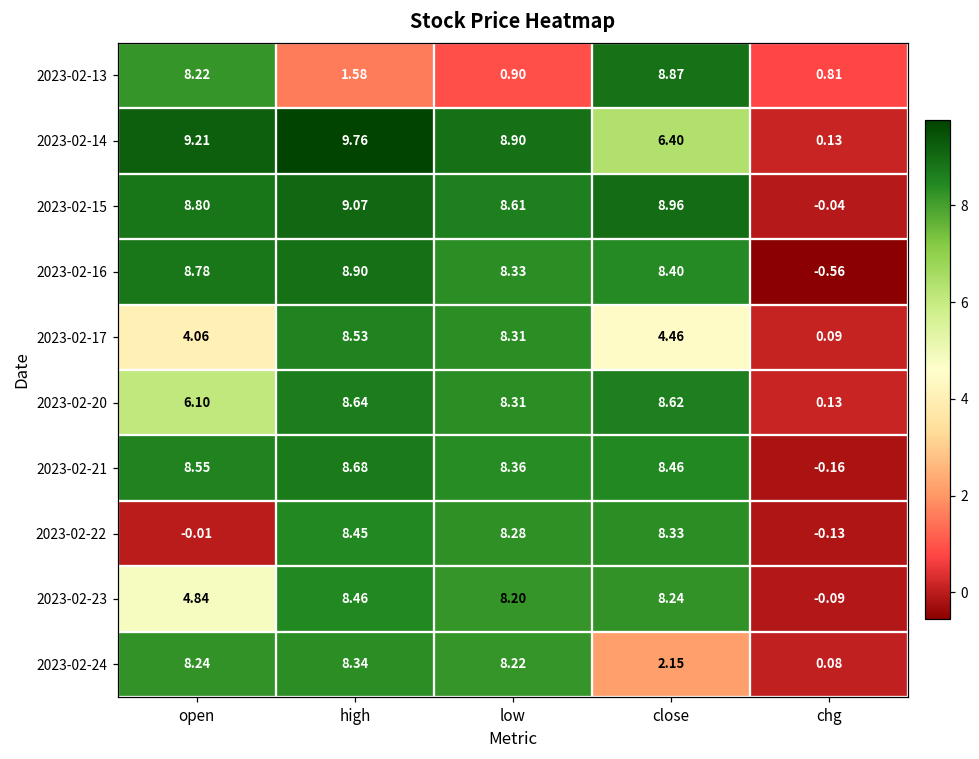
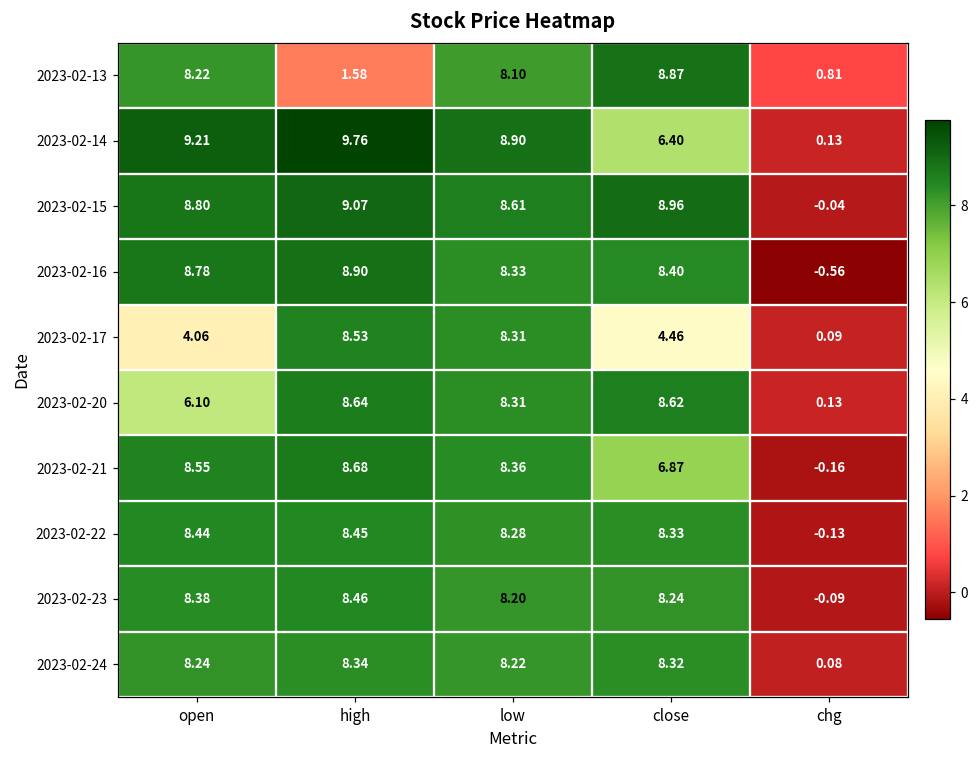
  {
    "2023-02-13": {
      "open": 8.22,
      "high": 1.58,
-     "low": 0.90,
+     "low": 8.10,
      "close": 8.87,
      "chg": 0.81
    },
    "2023-02-14": {
      "open": 9.21,
      "high": 9.76,
      "low": 8.90,
      "close": 6.40,
      "chg": 0.13
    },
    "2023-02-15": {
      "open": 8.80,
      "high": 9.07,
      "low": 8.61,
      "close": 8.96,
      "chg": -0.04
    },
    "2023-02-16": {
      "open": 8.78,
      "high": 8.90,
      "low": 8.33,
      "close": 8.40,
      "chg": -0.56
    },
    "2023-02-17": {
      "open": 4.06,
      "high": 8.53,
      "low": 8.31,
      "close": 4.46,
      "chg": 0.09
    },
    "2023-02-20": {
      "open": 6.10,
      "high": 8.64,
      "low": 8.31,
      "close": 8.62,
      "chg": 0.13
    },
    "2023-02-21": {
      "open": 8.55,
      "high": 8.68,
      "low": 8.36,
-     "close": 8.46,
+     "close": 6.87,
      "chg": -0.16
    },
    "2023-02-22": {
-     "open": -0.01,
+     "open": 8.44,
      "high": 8.45,
      "low": 8.28,
      "close": 8.33,
      "chg": -0.13
    },
    "2023-02-23": {
-     "open": 4.84,
+     "open": 8.38,
      "high": 8.46,
      "low": 8.20,
      "close": 8.24,
      "chg": -0.09
    },
    "2023-02-24": {
      "open": 8.24,
      "high": 8.34,
      "low": 8.22,
-     "close": 2.15,
+     "close": 8.32,
      "chg": 0.08
    }
  }
